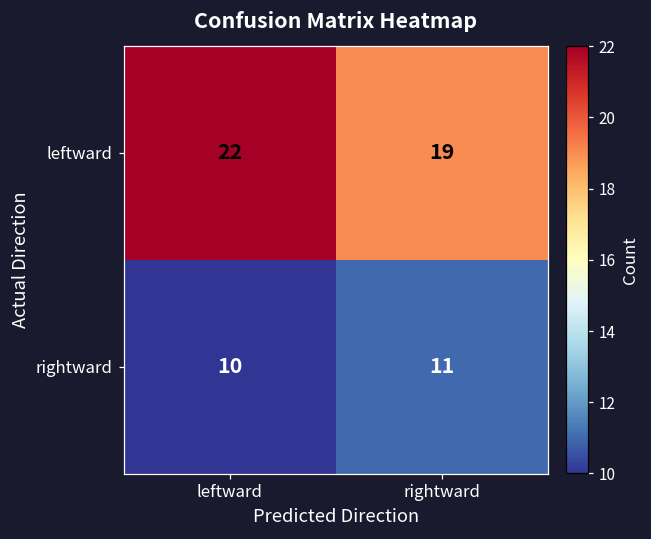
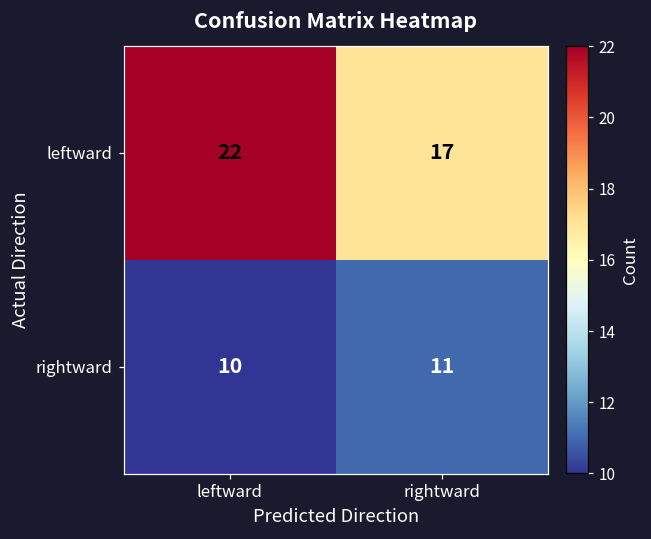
  {
    "leftward": {
      "leftward": 22,
-     "rightward": 19
+     "rightward": 17
    },
    "rightward": {
      "leftward": 10,
      "rightward": 11
    }
  }
